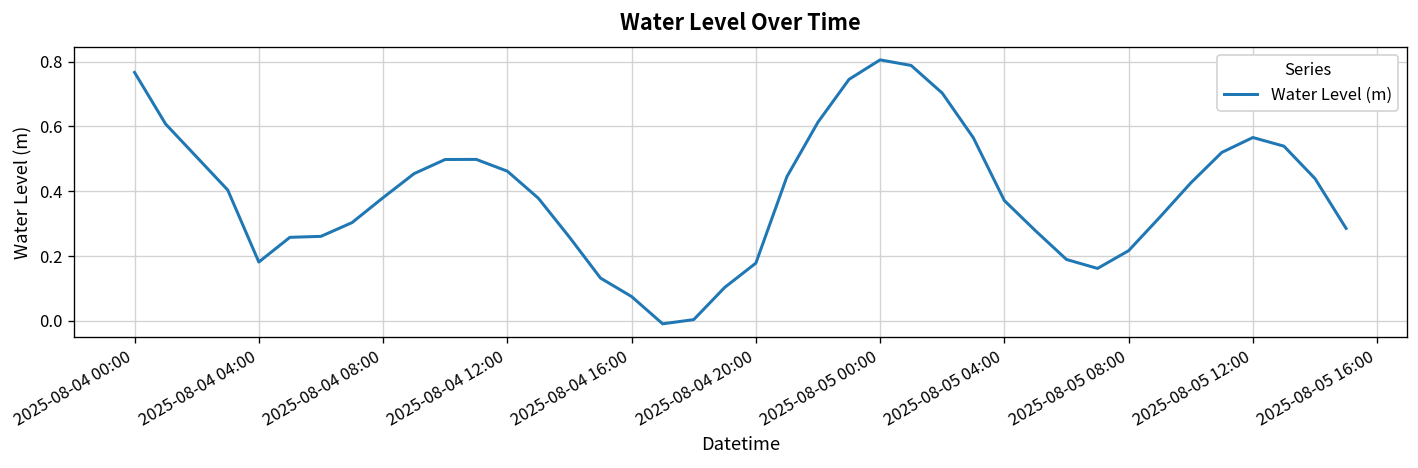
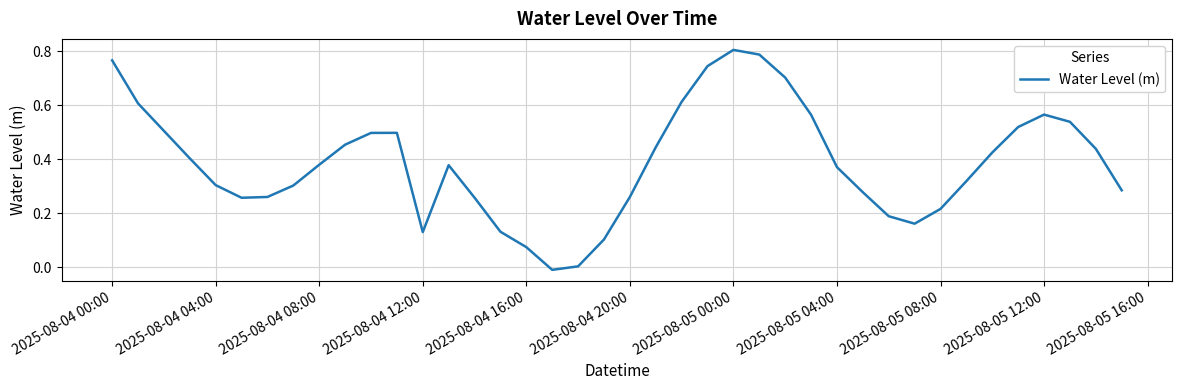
  {
    "2025-08-04 00:00": 0.77,
-   "2025-08-04 04:00": 0.18,
+   "2025-08-04 04:00": 0.30,
    "2025-08-04 08:00": 0.38,
-   "2025-08-04 12:00": 0.46,
+   "2025-08-04 12:00": 0.13,
    "2025-08-04 16:00": 0.08,
-   "2025-08-04 20:00": 0.18,
+   "2025-08-04 20:00": 0.26,
    "2025-08-05 00:00": 0.81,
    "2025-08-05 04:00": 0.37,
    "2025-08-05 08:00": 0.22,
    "2025-08-05 12:00": 0.57
  }
